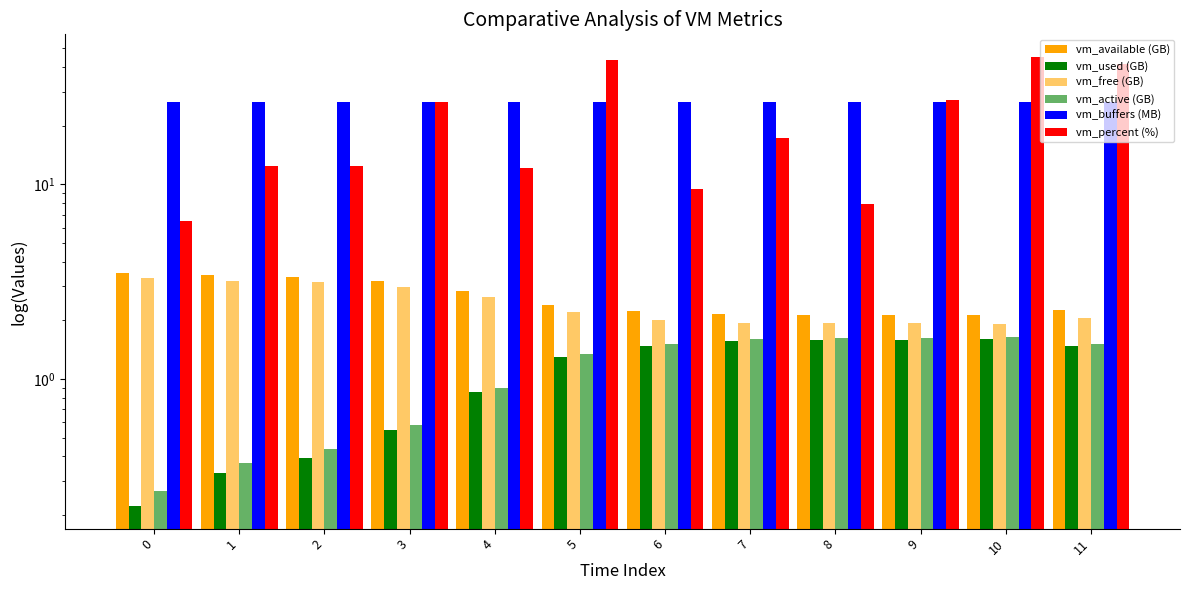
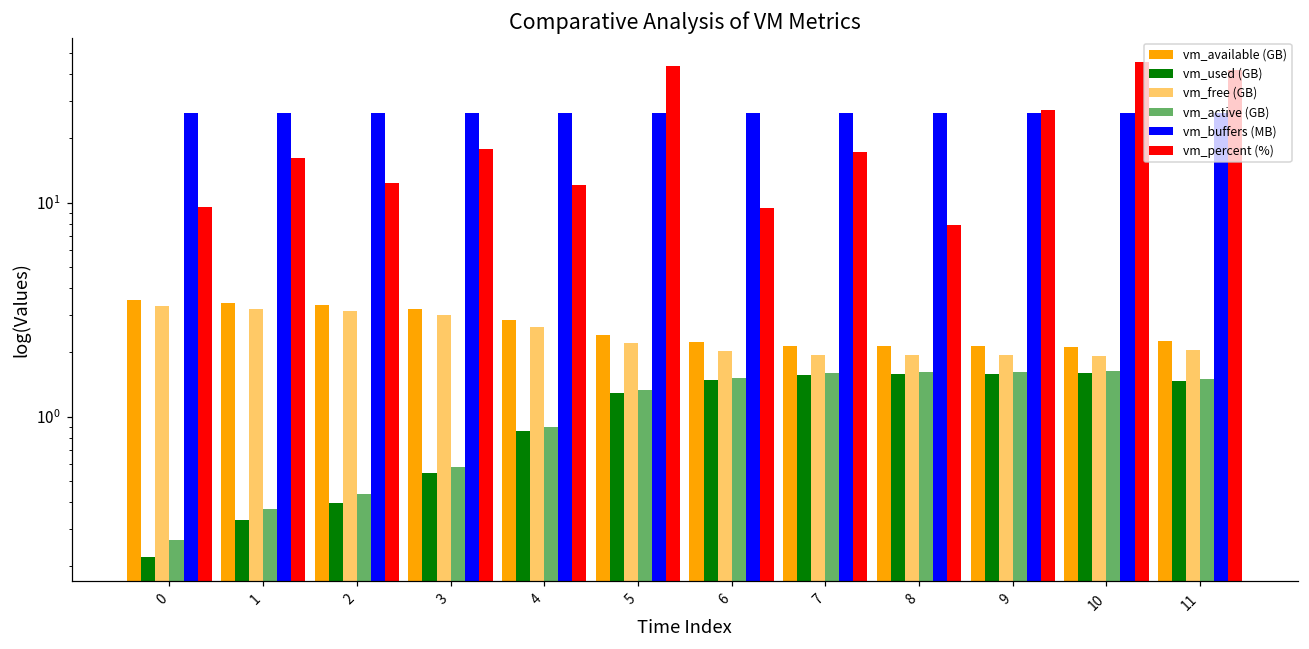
  {
    "vm_buffers (MB)": {
      "0": 26,
      "1": 26,
      "2": 26,
      "3": 26,
      "4": 26,
      "5": 26,
      "6": 26,
      "7": 26,
      "8": 26,
      "9": 26,
      "10": 26
    },
    "vm_percent (%)": {
-     "0": 6.5,
-     "1": 12,
+     "0": 10,
+     "1": 16,
      "2": 12,
-     "3": 27,
+     "3": 18,
      "4": 12,
      "5": 44,
      "6": 10,
      "7": 17,
      "8": 7.9,
      "9": 27,
      "10": 45
    }
  }
